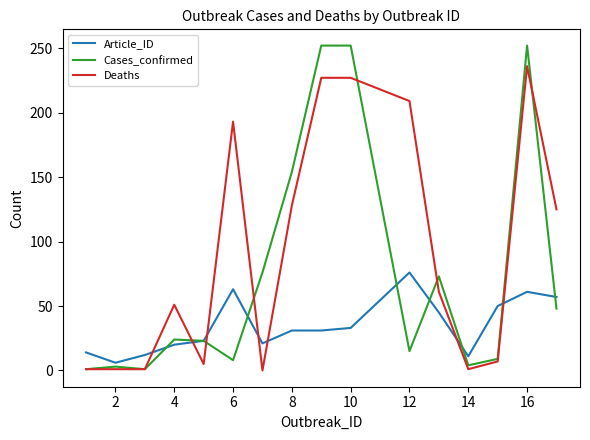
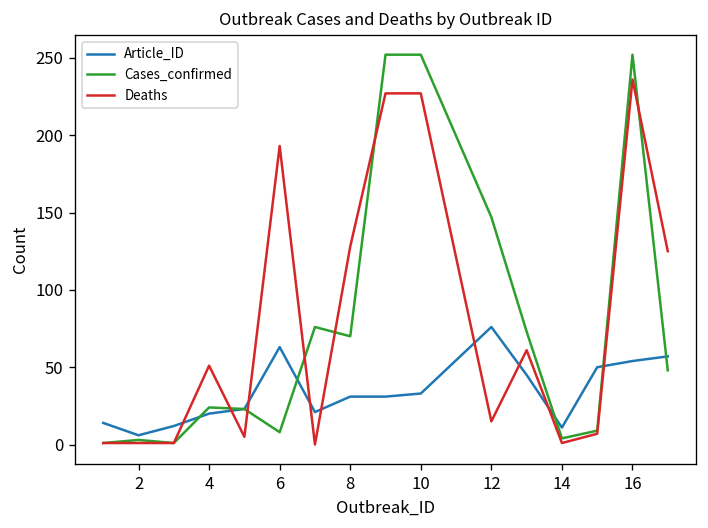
  {
    "Article_ID": {
      "2": 6,
      "4": 20,
      "6": 63,
      "8": 31,
      "10": 33,
      "12": 76,
      "14": 11,
-     "16": 61
+     "16": 54
    },
    "Cases_confirmed": {
      "2": 3,
      "4": 24,
      "6": 8,
-     "8": 154,
+     "8": 70,
      "10": 252,
-     "12": 15,
+     "12": 147,
      "14": 4,
      "16": 252
    },
    "Deaths": {
      "2": 1,
      "4": 51,
      "6": 193,
      "8": 128,
      "10": 227,
-     "12": 209,
+     "12": 15,
      "14": 1,
      "16": 236
    }
  }
